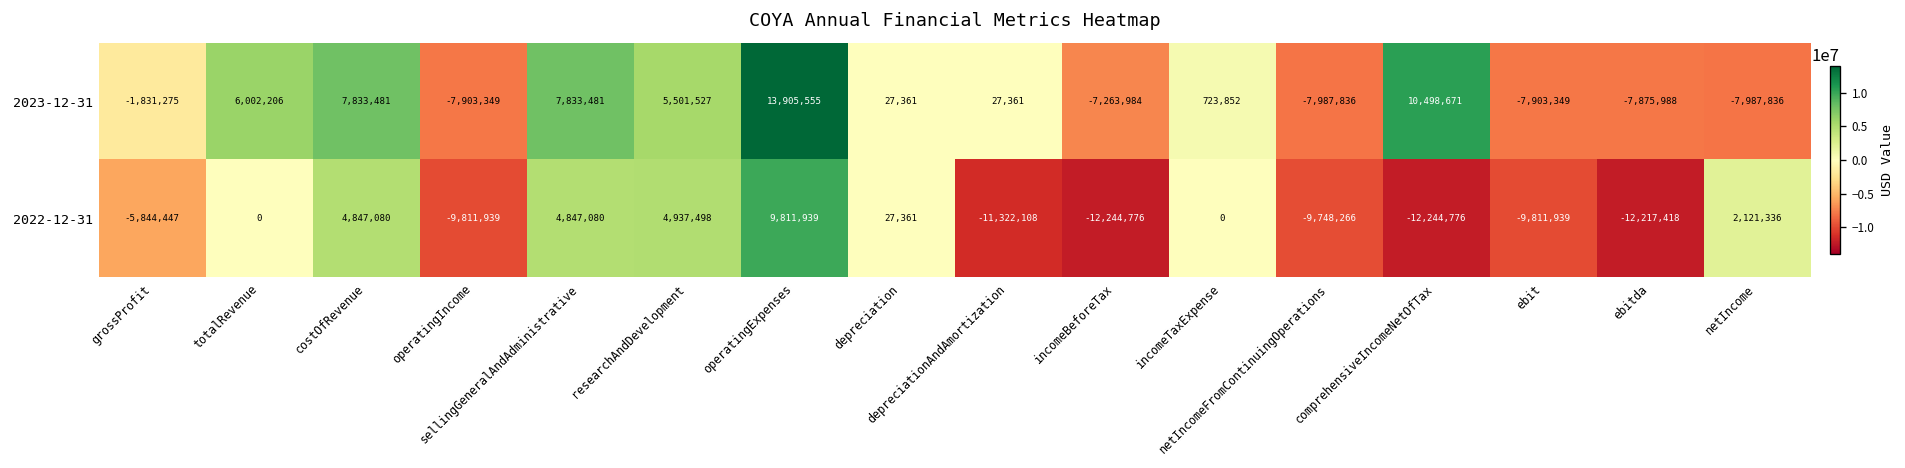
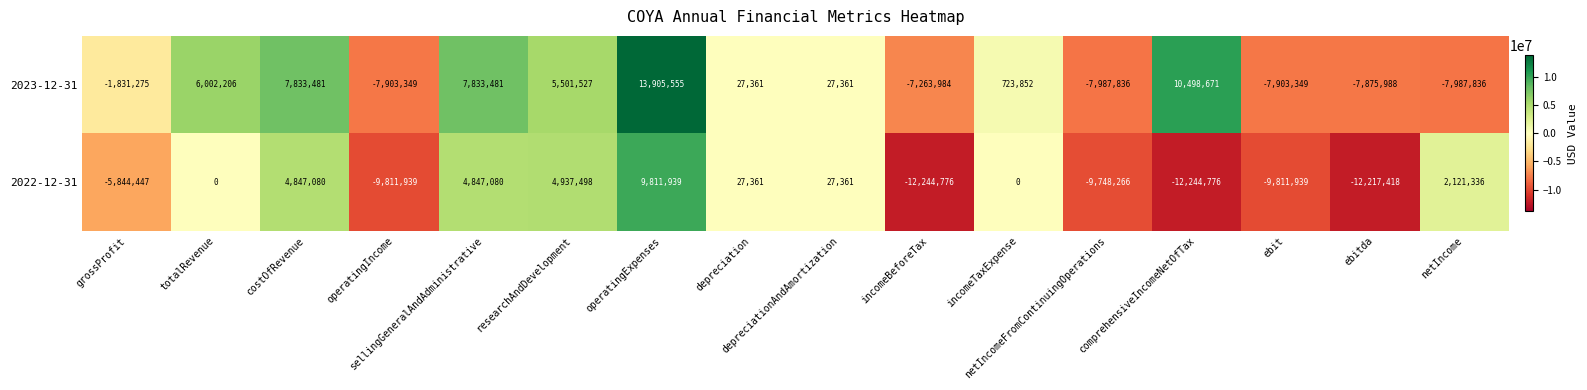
  {
    "2023-12-31": {
      "grossProfit": "-1,831,275",
      "totalRevenue": "6,002,206",
      "costOfRevenue": "7,833,481",
      "operatingIncome": "-7,903,349",
      "sellingGeneralAndAdministrative": "7,833,481",
      "researchAndDevelopment": "5,501,527",
      "operatingExpenses": "13,905,555",
      "depreciation": "27,361",
      "depreciationAndAmortization": "27,361",
      "incomeBeforeTax": "-7,263,984",
      "incomeTaxExpense": "723,852",
      "netIncomeFromContinuingOperations": "-7,987,836",
      "comprehensiveIncomeNetOfTax": "10,498,671",
      "ebit": "-7,903,349",
      "ebitda": "-7,875,988",
      "netIncome": "-7,987,836"
    },
    "2022-12-31": {
      "grossProfit": "-5,844,447",
      "totalRevenue": "0",
      "costOfRevenue": "4,847,080",
      "operatingIncome": "-9,811,939",
      "sellingGeneralAndAdministrative": "4,847,080",
      "researchAndDevelopment": "4,937,498",
      "operatingExpenses": "9,811,939",
      "depreciation": "27,361",
-     "depreciationAndAmortization": "-11,322,108",
+     "depreciationAndAmortization": "27,361",
      "incomeBeforeTax": "-12,244,776",
      "incomeTaxExpense": "0",
      "netIncomeFromContinuingOperations": "-9,748,266",
      "comprehensiveIncomeNetOfTax": "-12,244,776",
      "ebit": "-9,811,939",
      "ebitda": "-12,217,418",
      "netIncome": "2,121,336"
    }
  }
